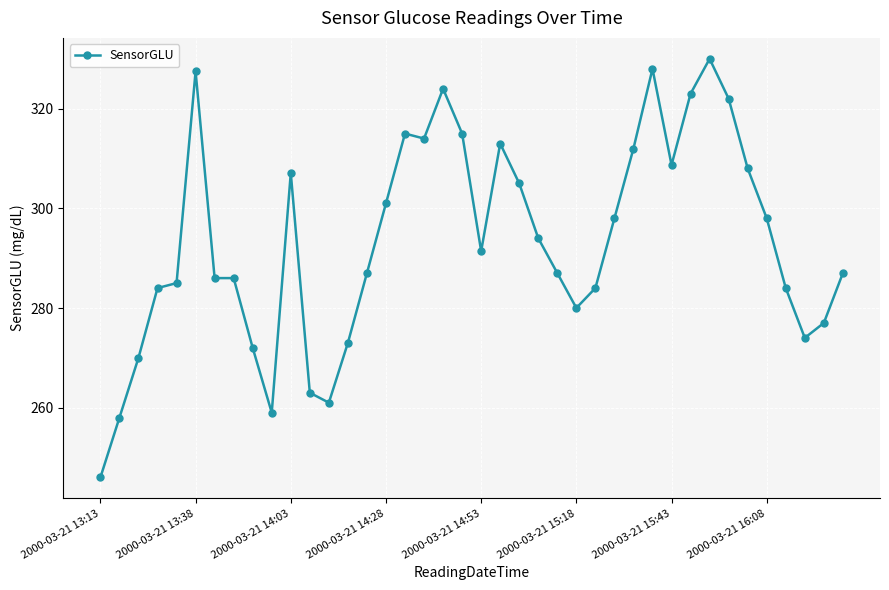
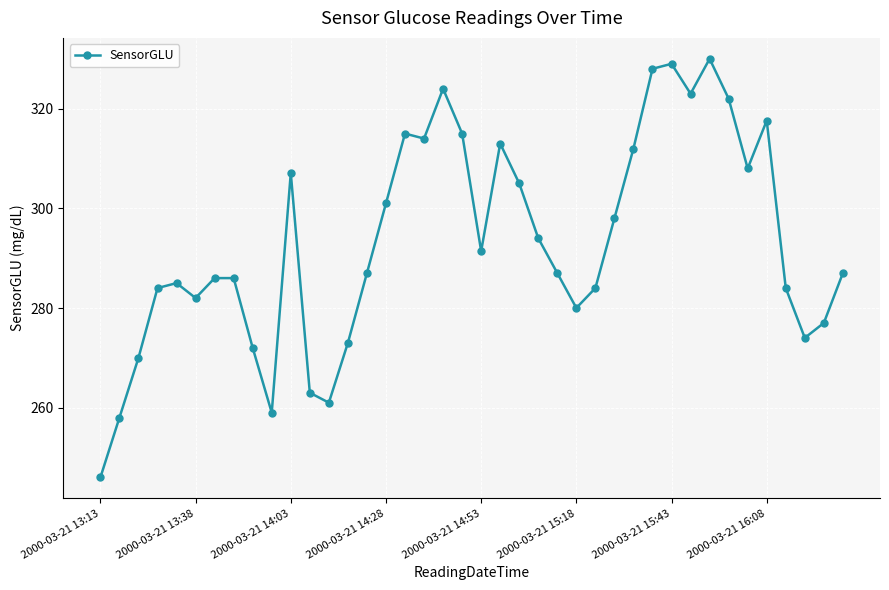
  {
    "2000-03-21 13:13": 246,
-   "2000-03-21 13:38": 328,
+   "2000-03-21 13:38": 282,
    "2000-03-21 14:03": 307,
    "2000-03-21 14:28": 301,
    "2000-03-21 14:53": 291,
    "2000-03-21 15:18": 280,
-   "2000-03-21 15:43": 309,
-   "2000-03-21 16:08": 298
+   "2000-03-21 15:43": 329,
+   "2000-03-21 16:08": 318
  }
